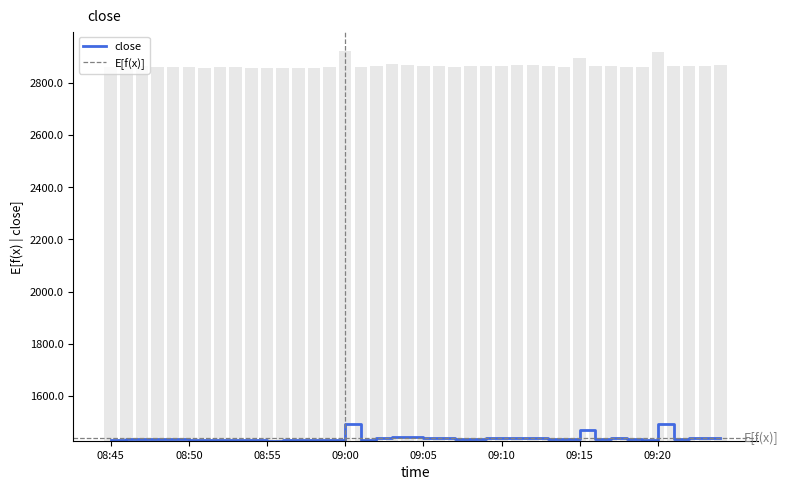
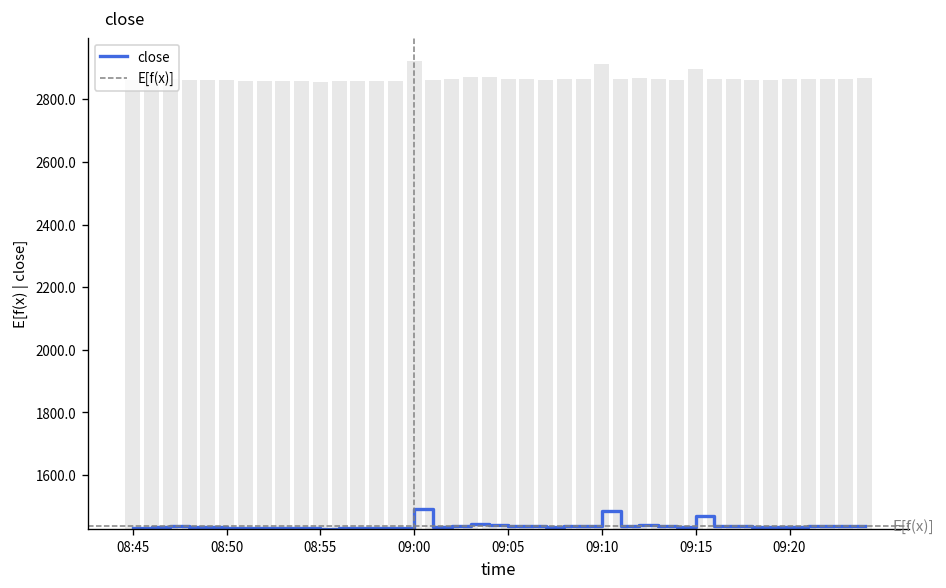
  {
    "close": {
      "08:45": 1430,
      "08:50": 1430,
      "08:55": 1430,
      "09:00": 1490,
      "09:05": 1440,
-     "09:10": 1440,
+     "09:10": 1490,
      "09:15": 1470,
-     "09:20": 1490
+     "09:20": 1440
    }
  }
